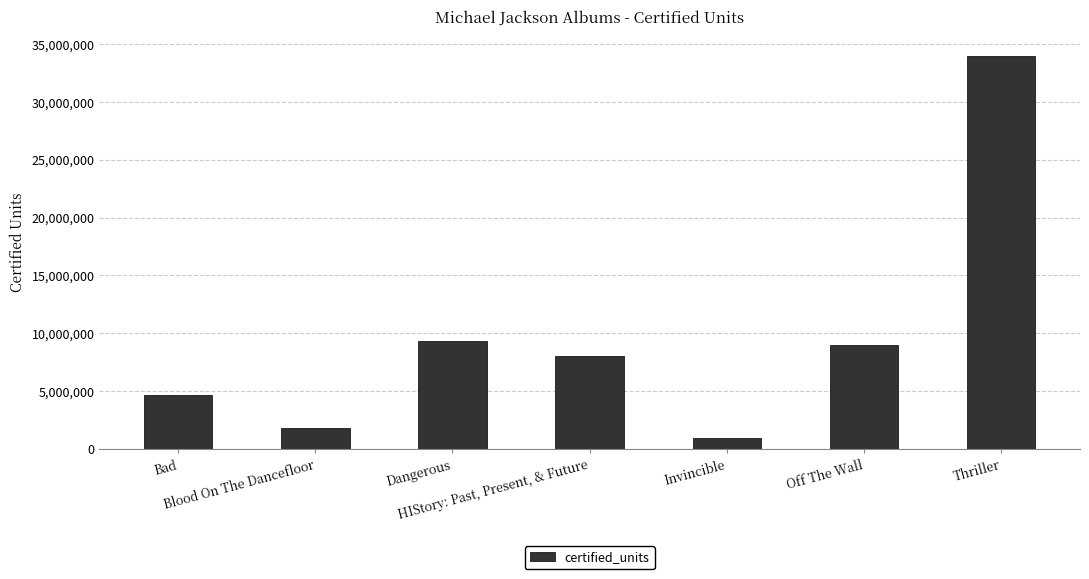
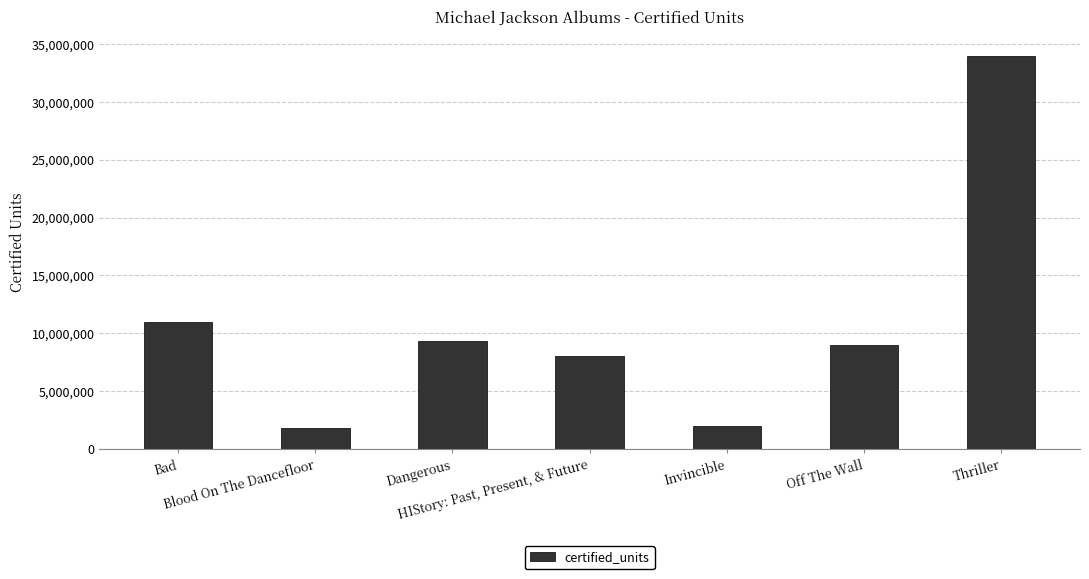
  {
-   "Bad": "4,700,000",
+   "Bad": "11,000,000",
    "Blood On The Dancefloor": "1,800,000",
    "Dangerous": "9,300,000",
    "HIStory: Past, Present, & Future": "8,000,000",
-   "Invincible": "1,000,000",
+   "Invincible": "2,000,000",
    "Off The Wall": "9,000,000",
    "Thriller": "34,000,000"
  }
